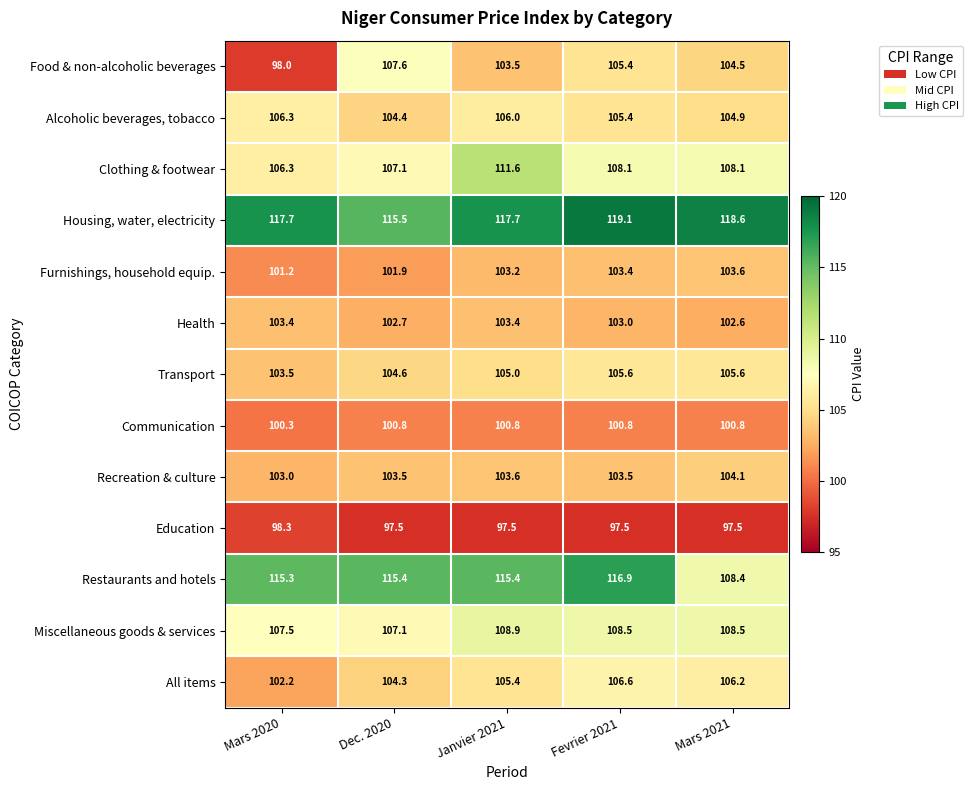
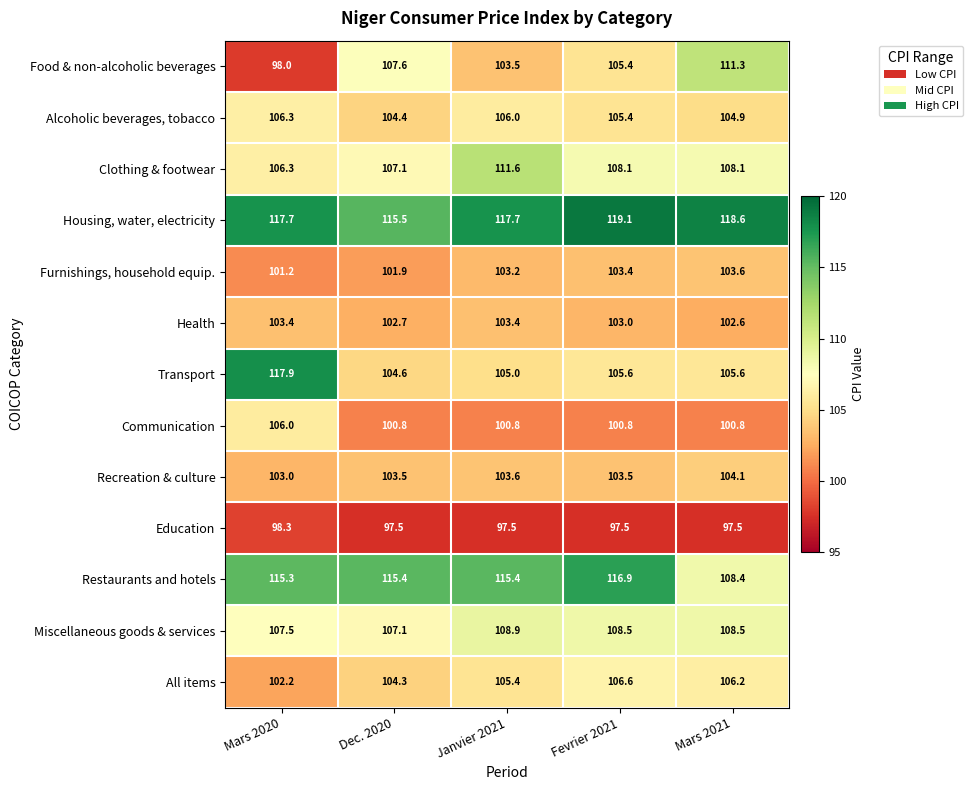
  {
    "Food & non-alcoholic beverages": {
      "Mars 2020": 98.0,
      "Dec. 2020": 107.6,
      "Janvier 2021": 103.5,
      "Fevrier 2021": 105.4,
-     "Mars 2021": 104.5
+     "Mars 2021": 111.3
    },
    "Alcoholic beverages, tobacco": {
      "Mars 2020": 106.3,
      "Dec. 2020": 104.4,
      "Janvier 2021": 106.0,
      "Fevrier 2021": 105.4,
      "Mars 2021": 104.9
    },
    "Clothing & footwear": {
      "Mars 2020": 106.3,
      "Dec. 2020": 107.1,
      "Janvier 2021": 111.6,
      "Fevrier 2021": 108.1,
      "Mars 2021": 108.1
    },
    "Housing, water, electricity": {
      "Mars 2020": 117.7,
      "Dec. 2020": 115.5,
      "Janvier 2021": 117.7,
      "Fevrier 2021": 119.1,
      "Mars 2021": 118.6
    },
    "Furnishings, household equip.": {
      "Mars 2020": 101.2,
      "Dec. 2020": 101.9,
      "Janvier 2021": 103.2,
      "Fevrier 2021": 103.4,
      "Mars 2021": 103.6
    },
    "Health": {
      "Mars 2020": 103.4,
      "Dec. 2020": 102.7,
      "Janvier 2021": 103.4,
      "Fevrier 2021": 103.0,
      "Mars 2021": 102.6
    },
    "Transport": {
-     "Mars 2020": 103.5,
+     "Mars 2020": 117.9,
      "Dec. 2020": 104.6,
      "Janvier 2021": 105.0,
      "Fevrier 2021": 105.6,
      "Mars 2021": 105.6
    },
    "Communication": {
-     "Mars 2020": 100.3,
+     "Mars 2020": 106.0,
      "Dec. 2020": 100.8,
      "Janvier 2021": 100.8,
      "Fevrier 2021": 100.8,
      "Mars 2021": 100.8
    },
    "Recreation & culture": {
      "Mars 2020": 103.0,
      "Dec. 2020": 103.5,
      "Janvier 2021": 103.6,
      "Fevrier 2021": 103.5,
      "Mars 2021": 104.1
    },
    "Education": {
      "Mars 2020": 98.3,
      "Dec. 2020": 97.5,
      "Janvier 2021": 97.5,
      "Fevrier 2021": 97.5,
      "Mars 2021": 97.5
    },
    "Restaurants and hotels": {
      "Mars 2020": 115.3,
      "Dec. 2020": 115.4,
      "Janvier 2021": 115.4,
      "Fevrier 2021": 116.9,
      "Mars 2021": 108.4
    },
    "Miscellaneous goods & services": {
      "Mars 2020": 107.5,
      "Dec. 2020": 107.1,
      "Janvier 2021": 108.9,
      "Fevrier 2021": 108.5,
      "Mars 2021": 108.5
    },
    "All items": {
      "Mars 2020": 102.2,
      "Dec. 2020": 104.3,
      "Janvier 2021": 105.4,
      "Fevrier 2021": 106.6,
      "Mars 2021": 106.2
    }
  }
